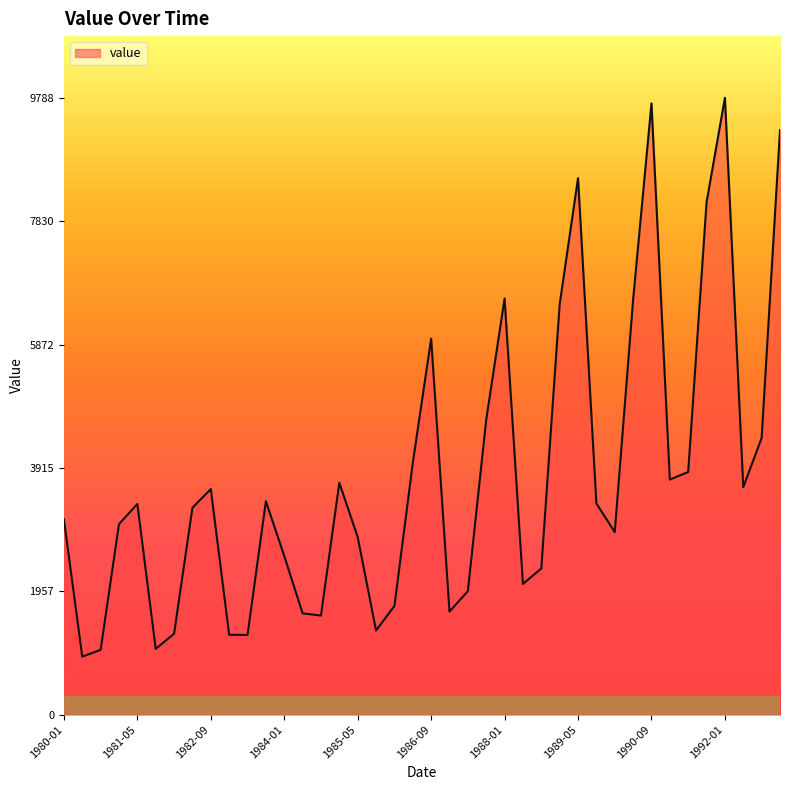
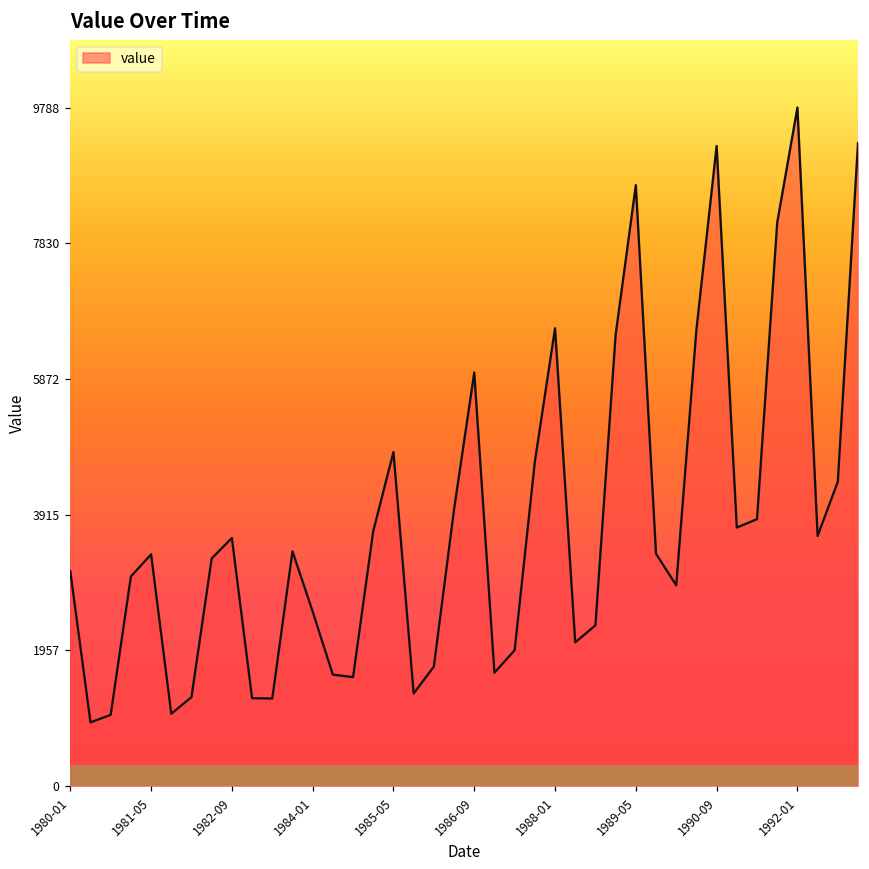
  {
    "1980-01": 3100,
    "1981-05": 3300,
    "1982-09": 3600,
    "1984-01": 2500,
-   "1985-05": 2800,
+   "1985-05": 4800,
    "1986-09": 6000,
    "1988-01": 6600,
-   "1989-05": 8500,
-   "1990-09": 9700,
+   "1989-05": 8700,
+   "1990-09": 9200,
    "1992-01": 9800
  }
